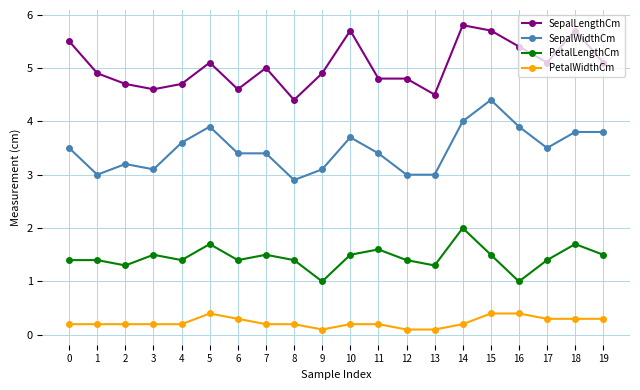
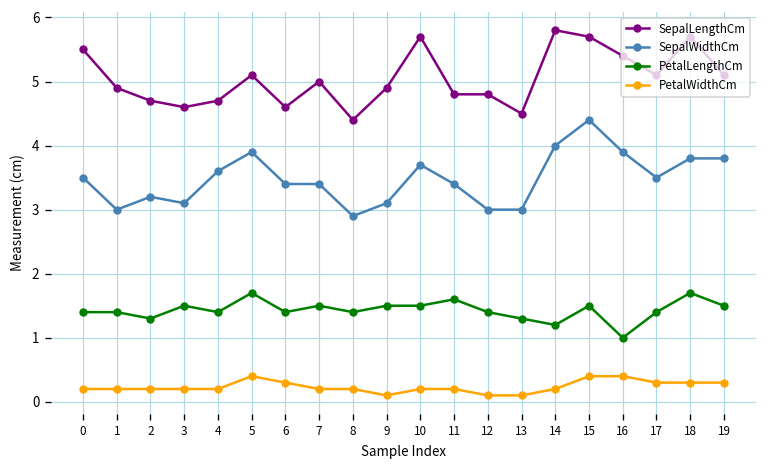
  {
    "SepalLengthCm": {
      "0": 5.5,
      "1": 4.9,
      "2": 4.7,
      "3": 4.6,
      "4": 4.7,
      "5": 5.1,
      "6": 4.6,
      "7": 5.0,
      "8": 4.4,
      "9": 4.9,
      "10": 5.7,
      "11": 4.8,
      "12": 4.8,
      "13": 4.5,
      "14": 5.8,
      "15": 5.7
    },
    "SepalWidthCm": {
      "0": 3.5,
      "1": 3.0,
      "2": 3.2,
      "3": 3.1,
      "4": 3.6,
      "5": 3.9,
      "6": 3.4,
      "7": 3.4,
      "8": 2.9,
      "9": 3.1,
      "10": 3.7,
      "11": 3.4,
      "12": 3.0,
      "13": 3.0,
      "14": 4.0,
      "15": 4.4,
      "16": 3.9,
      "17": 3.5,
      "18": 3.8,
      "19": 3.8
    },
    "PetalLengthCm": {
      "0": 1.4,
      "1": 1.4,
      "2": 1.3,
      "3": 1.5,
      "4": 1.4,
      "5": 1.7,
      "6": 1.4,
      "7": 1.5,
      "8": 1.4,
-     "9": 1.0,
+     "9": 1.5,
      "10": 1.5,
      "11": 1.6,
      "12": 1.4,
      "13": 1.3,
-     "14": 2.0,
+     "14": 1.2,
      "15": 1.5,
      "16": 1.0,
      "17": 1.4,
      "18": 1.7,
      "19": 1.5
    },
    "PetalWidthCm": {
      "0": 0.2,
      "1": 0.2,
      "2": 0.2,
      "3": 0.2,
      "4": 0.2,
      "5": 0.4,
      "6": 0.3,
      "7": 0.2,
      "8": 0.2,
      "9": 0.1,
      "10": 0.2,
      "11": 0.2,
      "12": 0.1,
      "13": 0.1,
      "14": 0.2,
      "15": 0.4,
      "16": 0.4,
      "17": 0.3,
      "18": 0.3,
      "19": 0.3
    }
  }
